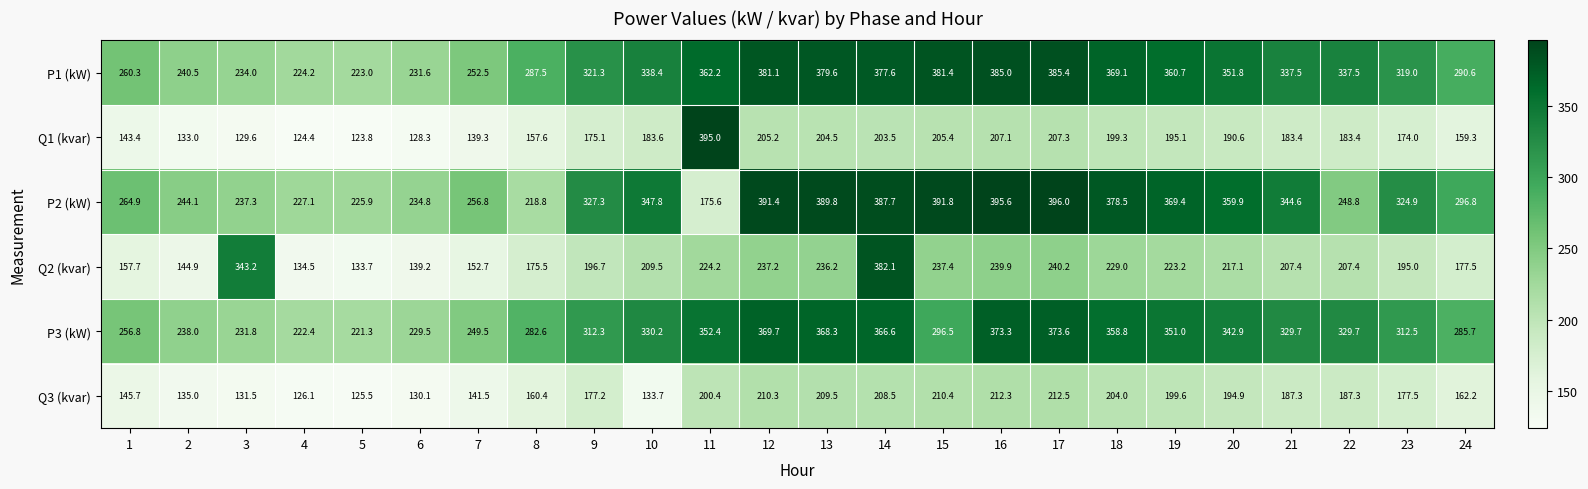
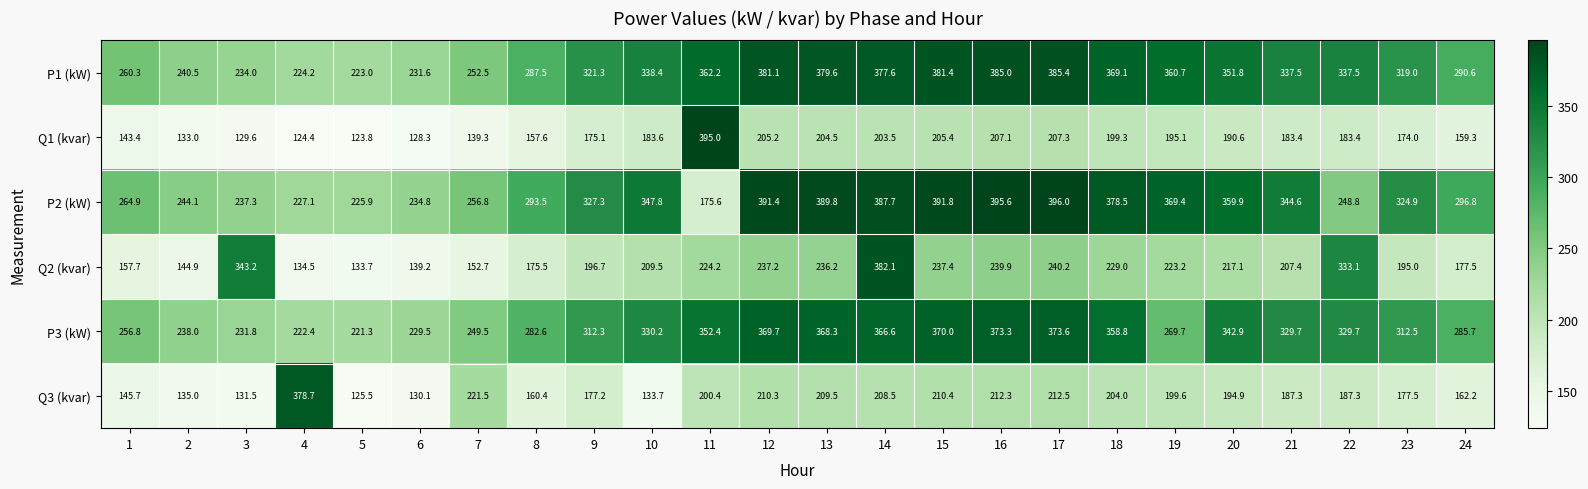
  {
    "P1 (kW)": {
      "1": 260.3,
      "2": 240.5,
      "3": 234.0,
      "4": 224.2,
      "5": 223.0,
      "6": 231.6,
      "7": 252.5,
      "8": 287.5,
      "9": 321.3,
      "10": 338.4,
      "11": 362.2,
      "12": 381.1,
      "13": 379.6,
      "14": 377.6,
      "15": 381.4,
      "16": 385.0,
      "17": 385.4,
      "18": 369.1,
      "19": 360.7,
      "20": 351.8,
      "21": 337.5,
      "22": 337.5,
      "23": 319.0,
      "24": 290.6
    },
    "Q1 (kvar)": {
      "1": 143.4,
      "2": 133.0,
      "3": 129.6,
      "4": 124.4,
      "5": 123.8,
      "6": 128.3,
      "7": 139.3,
      "8": 157.6,
      "9": 175.1,
      "10": 183.6,
      "11": 395.0,
      "12": 205.2,
      "13": 204.5,
      "14": 203.5,
      "15": 205.4,
      "16": 207.1,
      "17": 207.3,
      "18": 199.3,
      "19": 195.1,
      "20": 190.6,
      "21": 183.4,
      "22": 183.4,
      "23": 174.0,
      "24": 159.3
    },
    "P2 (kW)": {
      "1": 264.9,
      "2": 244.1,
      "3": 237.3,
      "4": 227.1,
      "5": 225.9,
      "6": 234.8,
      "7": 256.8,
-     "8": 218.8,
+     "8": 293.5,
      "9": 327.3,
      "10": 347.8,
      "11": 175.6,
      "12": 391.4,
      "13": 389.8,
      "14": 387.7,
      "15": 391.8,
      "16": 395.6,
      "17": 396.0,
      "18": 378.5,
      "19": 369.4,
      "20": 359.9,
      "21": 344.6,
      "22": 248.8,
      "23": 324.9,
      "24": 296.8
    },
    "Q2 (kvar)": {
      "1": 157.7,
      "2": 144.9,
      "3": 343.2,
      "4": 134.5,
      "5": 133.7,
      "6": 139.2,
      "7": 152.7,
      "8": 175.5,
      "9": 196.7,
      "10": 209.5,
      "11": 224.2,
      "12": 237.2,
      "13": 236.2,
      "14": 382.1,
      "15": 237.4,
      "16": 239.9,
      "17": 240.2,
      "18": 229.0,
      "19": 223.2,
      "20": 217.1,
      "21": 207.4,
-     "22": 207.4,
+     "22": 333.1,
      "23": 195.0,
      "24": 177.5
    },
    "P3 (kW)": {
      "1": 256.8,
      "2": 238.0,
      "3": 231.8,
      "4": 222.4,
      "5": 221.3,
      "6": 229.5,
      "7": 249.5,
      "8": 282.6,
      "9": 312.3,
      "10": 330.2,
      "11": 352.4,
      "12": 369.7,
      "13": 368.3,
      "14": 366.6,
-     "15": 296.5,
+     "15": 370.0,
      "16": 373.3,
      "17": 373.6,
      "18": 358.8,
-     "19": 351.0,
+     "19": 269.7,
      "20": 342.9,
      "21": 329.7,
      "22": 329.7,
      "23": 312.5,
      "24": 285.7
    },
    "Q3 (kvar)": {
      "1": 145.7,
      "2": 135.0,
      "3": 131.5,
-     "4": 126.1,
+     "4": 378.7,
      "5": 125.5,
      "6": 130.1,
-     "7": 141.5,
+     "7": 221.5,
      "8": 160.4,
      "9": 177.2,
      "10": 133.7,
      "11": 200.4,
      "12": 210.3,
      "13": 209.5,
      "14": 208.5,
      "15": 210.4,
      "16": 212.3,
      "17": 212.5,
      "18": 204.0,
      "19": 199.6,
      "20": 194.9,
      "21": 187.3,
      "22": 187.3,
      "23": 177.5,
      "24": 162.2
    }
  }
